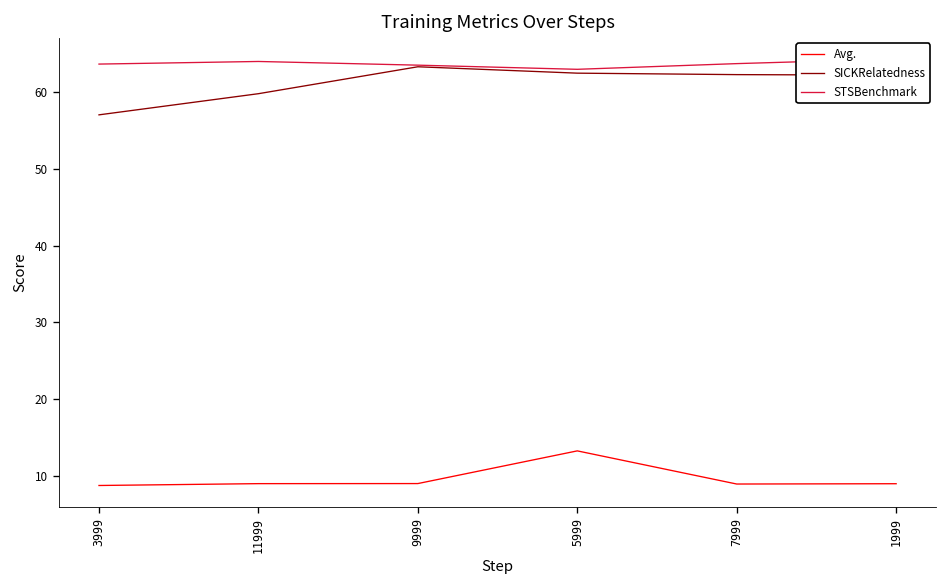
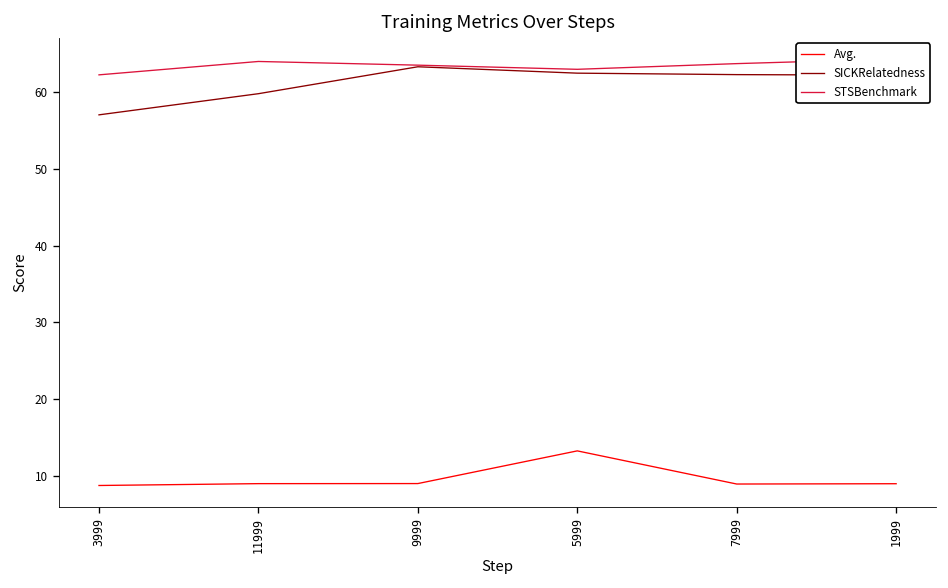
  {
    "Avg.": {
      "3999": 9,
      "11999": 9,
      "9999": 9,
      "5999": 13,
      "7999": 9,
      "1999": 9
    },
    "SICKRelatedness": {
      "3999": 57,
      "11999": 60,
      "5999": 62,
      "7999": 62
    },
    "STSBenchmark": {
-     "3999": 64,
+     "3999": 62,
      "11999": 64,
      "5999": 63,
      "7999": 64
    }
  }
